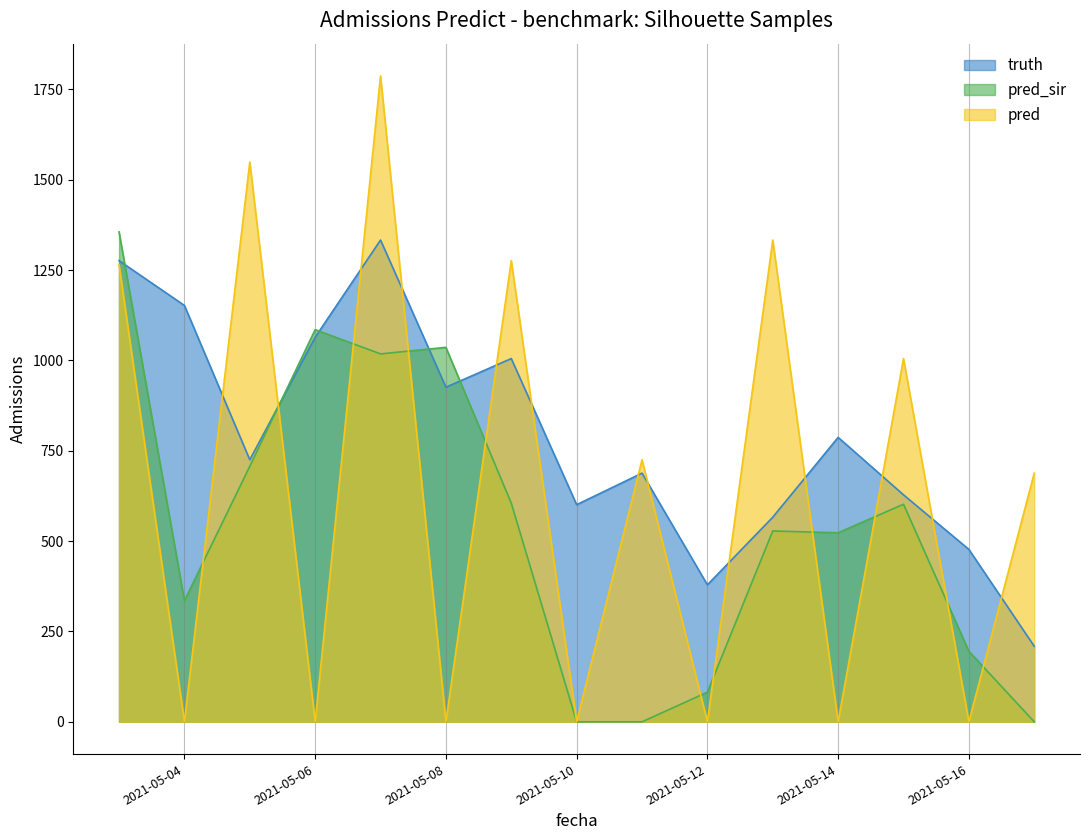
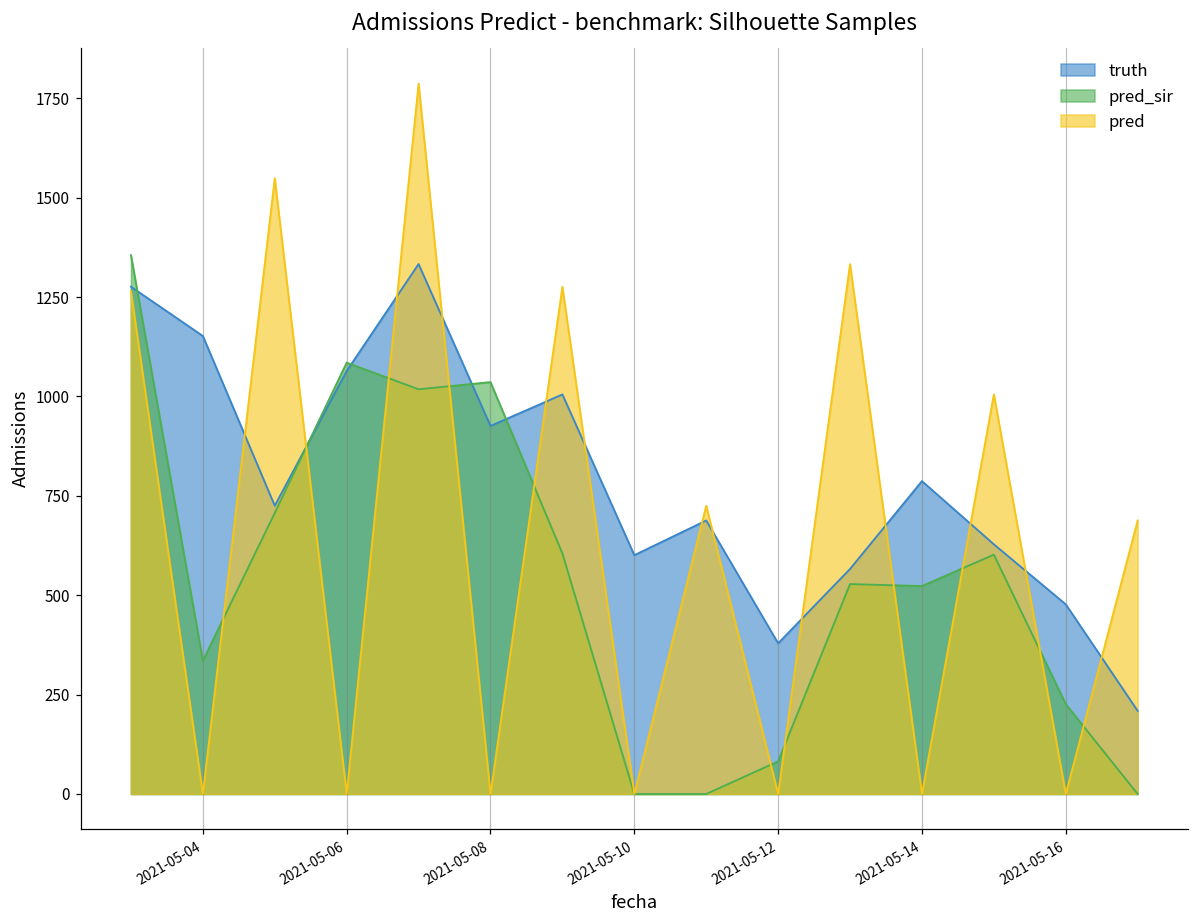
  {
    "truth": {
      "2021-05-04": 1150,
      "2021-05-06": 1060,
      "2021-05-08": 930,
      "2021-05-10": 600,
      "2021-05-12": 380,
      "2021-05-14": 790,
      "2021-05-16": 480
    },
    "pred_sir": {
      "2021-05-04": 340,
      "2021-05-06": 1090,
      "2021-05-08": 1040,
      "2021-05-12": 80,
      "2021-05-14": 520,
-     "2021-05-16": 200
+     "2021-05-16": 230
    },
    "pred": {
      "2021-05-04": 0,
      "2021-05-06": 0,
      "2021-05-08": 0,
      "2021-05-12": 0,
      "2021-05-14": 0,
      "2021-05-16": 0
    }
  }
